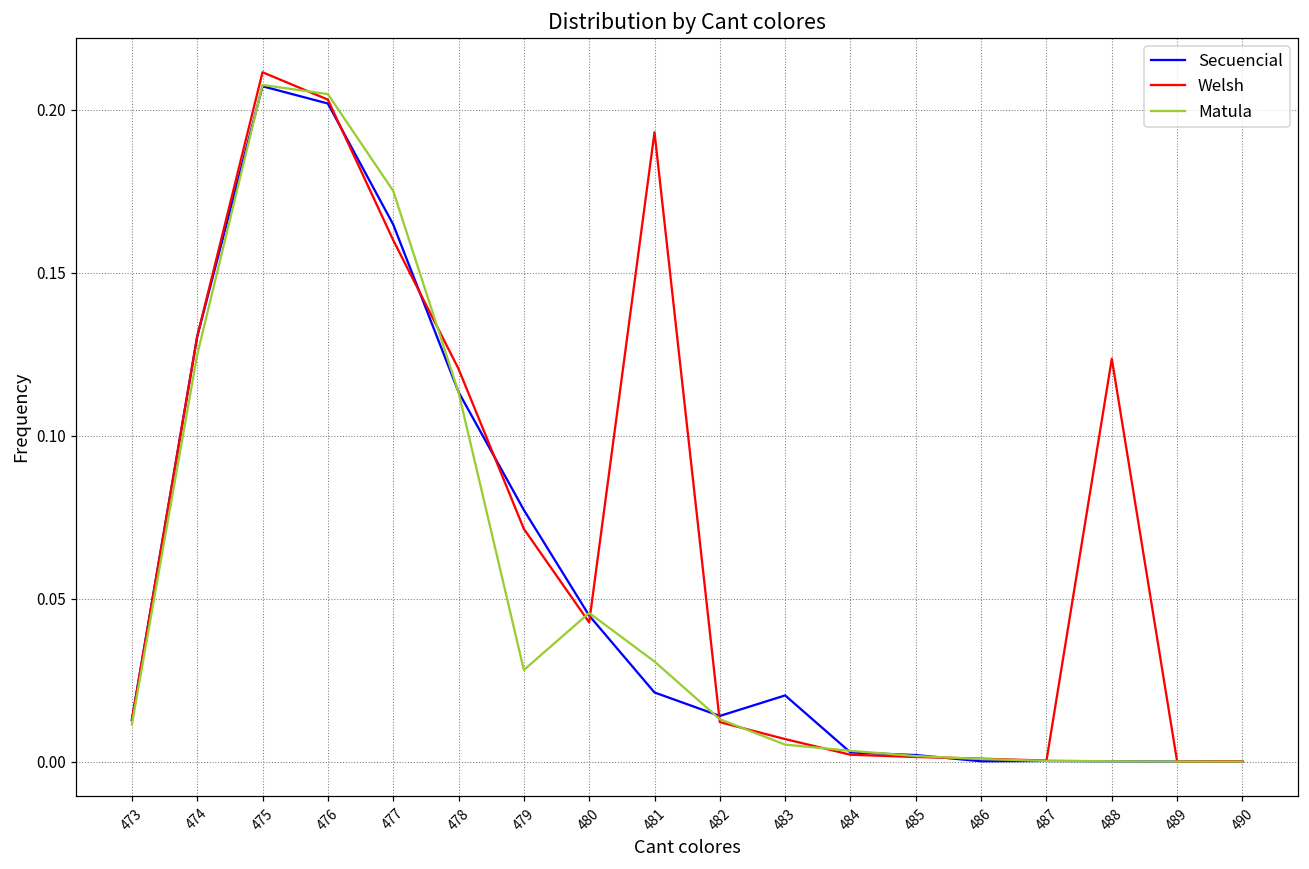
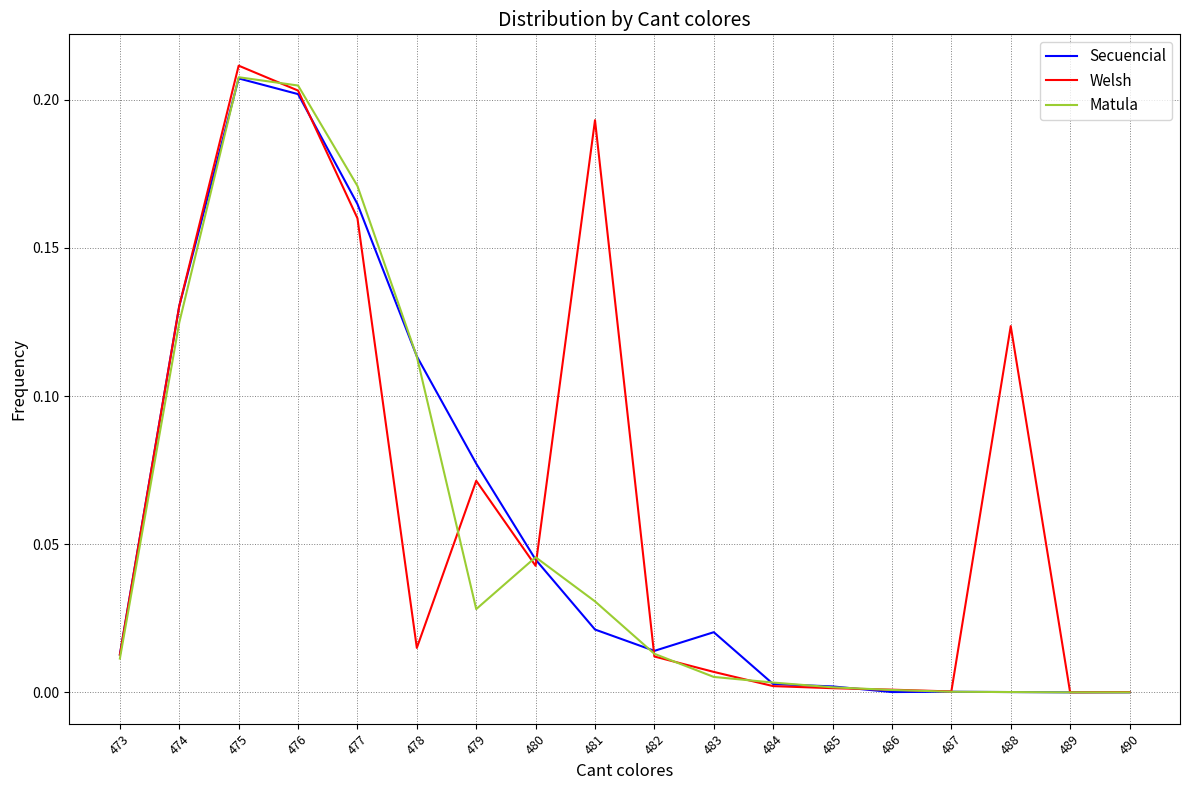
  {
    "Secuencial": {
      "476": 0.202,
      "477": 0.165,
      "479": 0.077,
      "481": 0.021,
      "482": 0.014,
      "483": 0.020
    },
    "Welsh": {
      "475": 0.212,
      "476": 0.203,
      "477": 0.160,
-     "478": 0.121,
+     "478": 0.015,
      "479": 0.071,
      "480": 0.043,
      "481": 0.193,
      "482": 0.012,
      "483": 0.007,
      "488": 0.124
    },
    "Matula": {
      "473": 0.011,
      "474": 0.125,
      "476": 0.205,
-     "477": 0.175,
+     "477": 0.171,
      "479": 0.028,
      "481": 0.031,
      "482": 0.013,
      "483": 0.005
    }
  }
